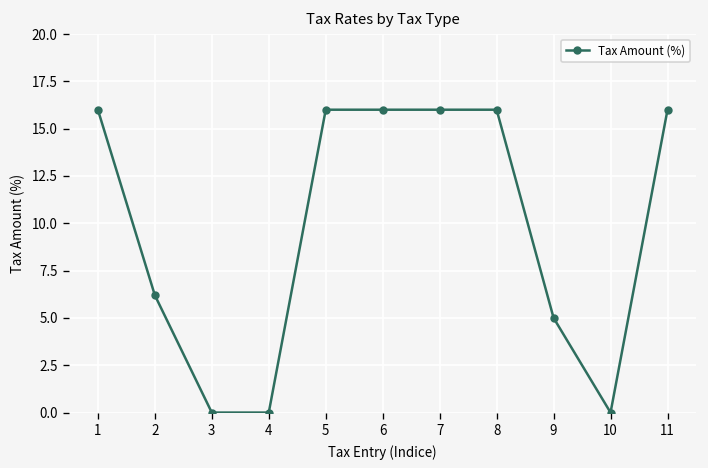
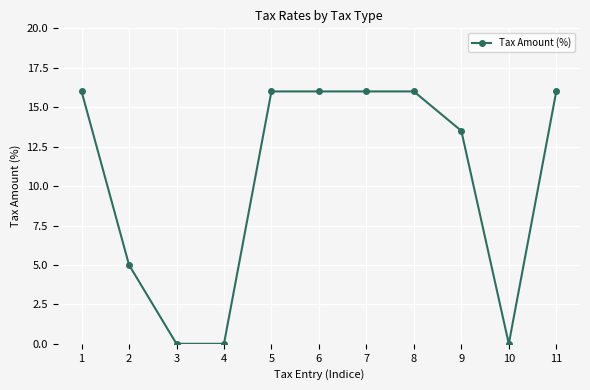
  {
    "1": 16.0,
-   "2": 6.2,
+   "2": 5.0,
    "3": 0.0,
    "4": 0.0,
    "5": 16.0,
    "6": 16.0,
    "7": 16.0,
    "8": 16.0,
-   "9": 5.0,
+   "9": 13.5,
    "10": 0.0,
    "11": 16.0
  }
